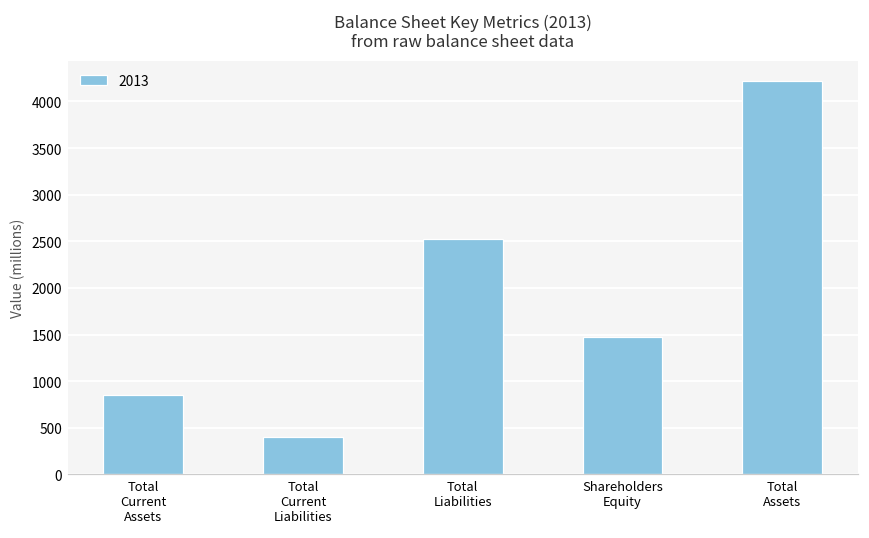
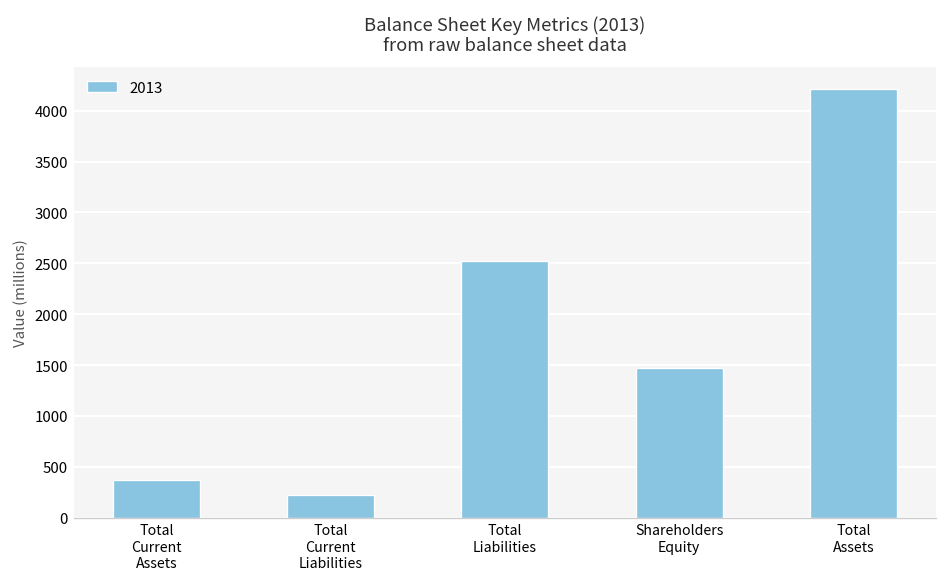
  {
-   "Total Current Assets": 900,
-   "Total Current Liabilities": 400,
+   "Total Current Assets": 400,
+   "Total Current Liabilities": 200,
    "Total Liabilities": 2500,
    "Shareholders Equity": 1500,
    "Total Assets": 4200
  }
